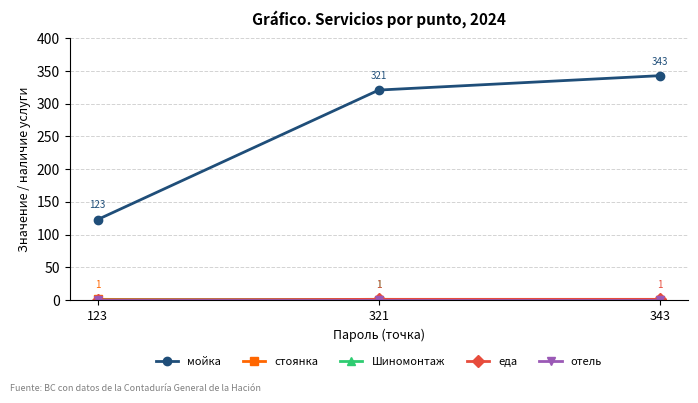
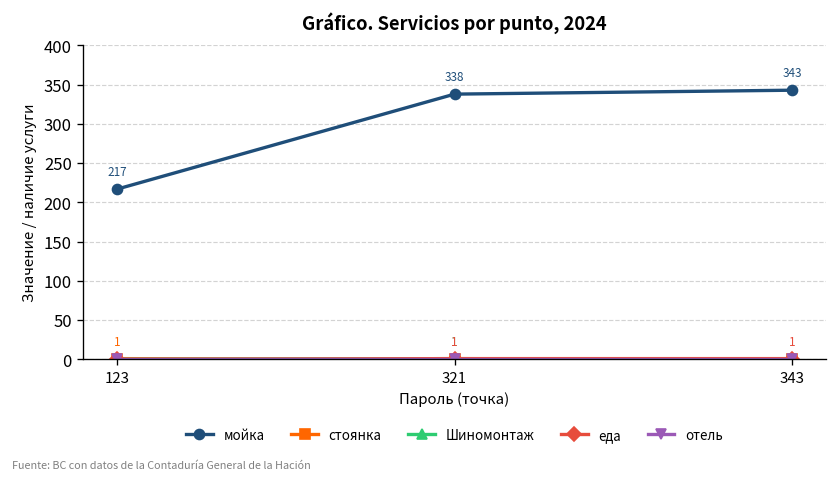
  {
    "мойка": {
-     "123": 123,
-     "321": 321,
+     "123": 217,
+     "321": 338,
      "343": 343
    }
  }
